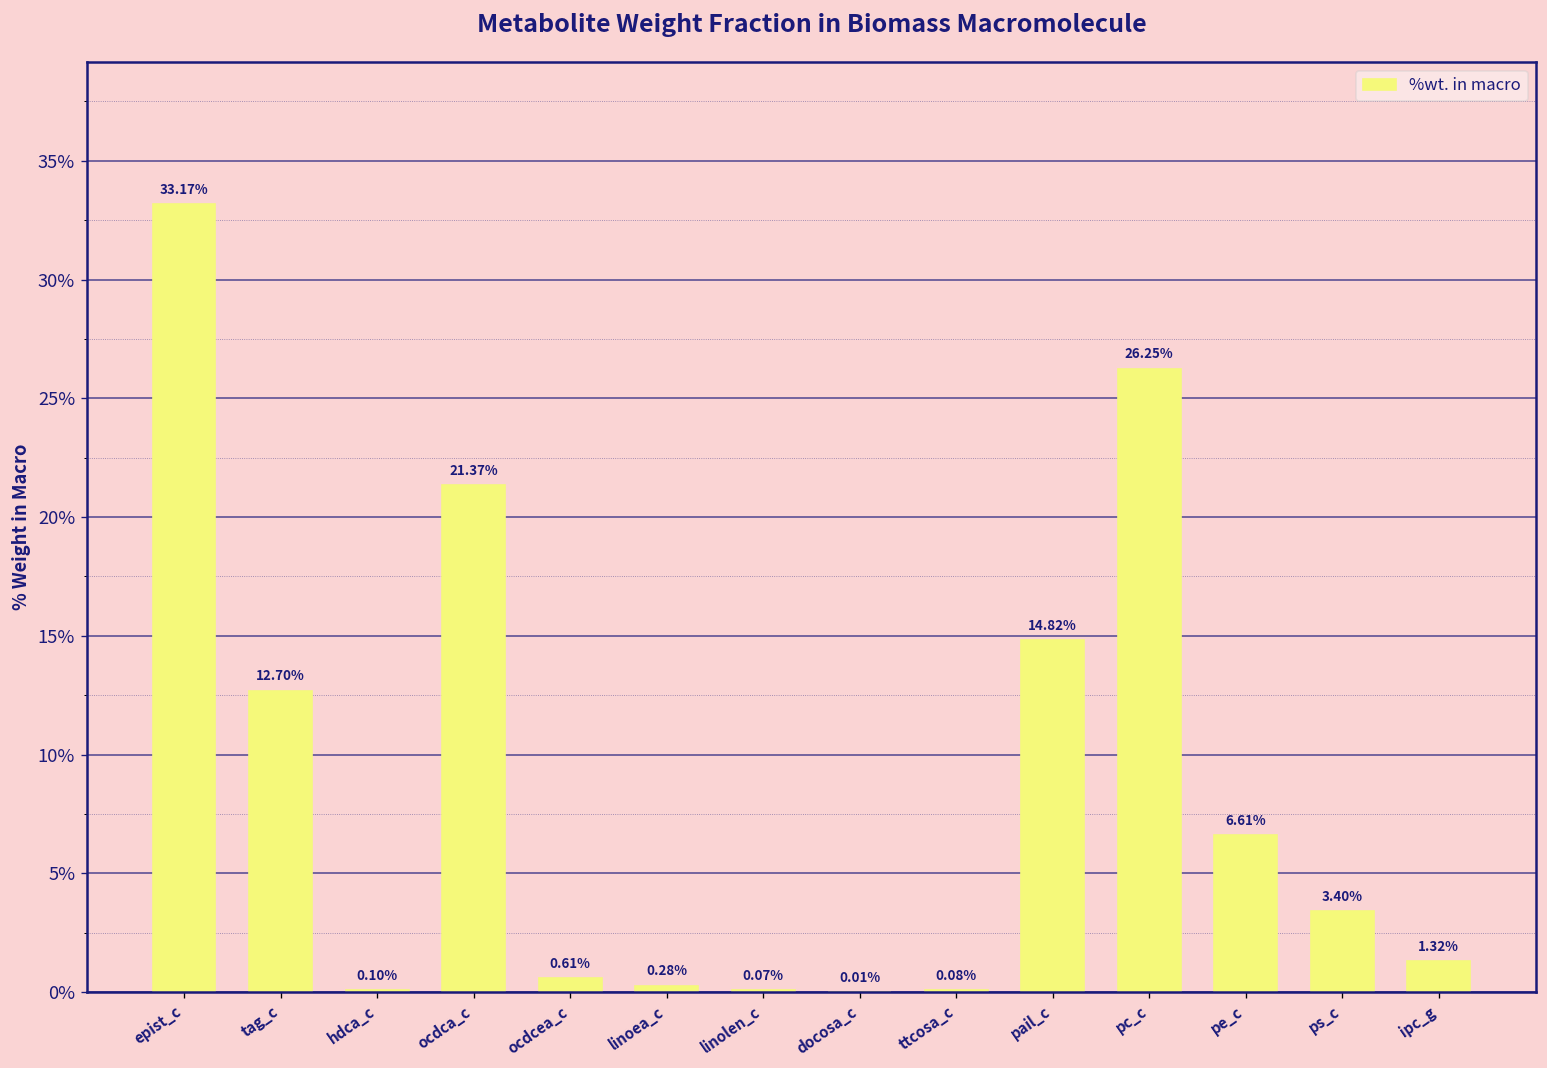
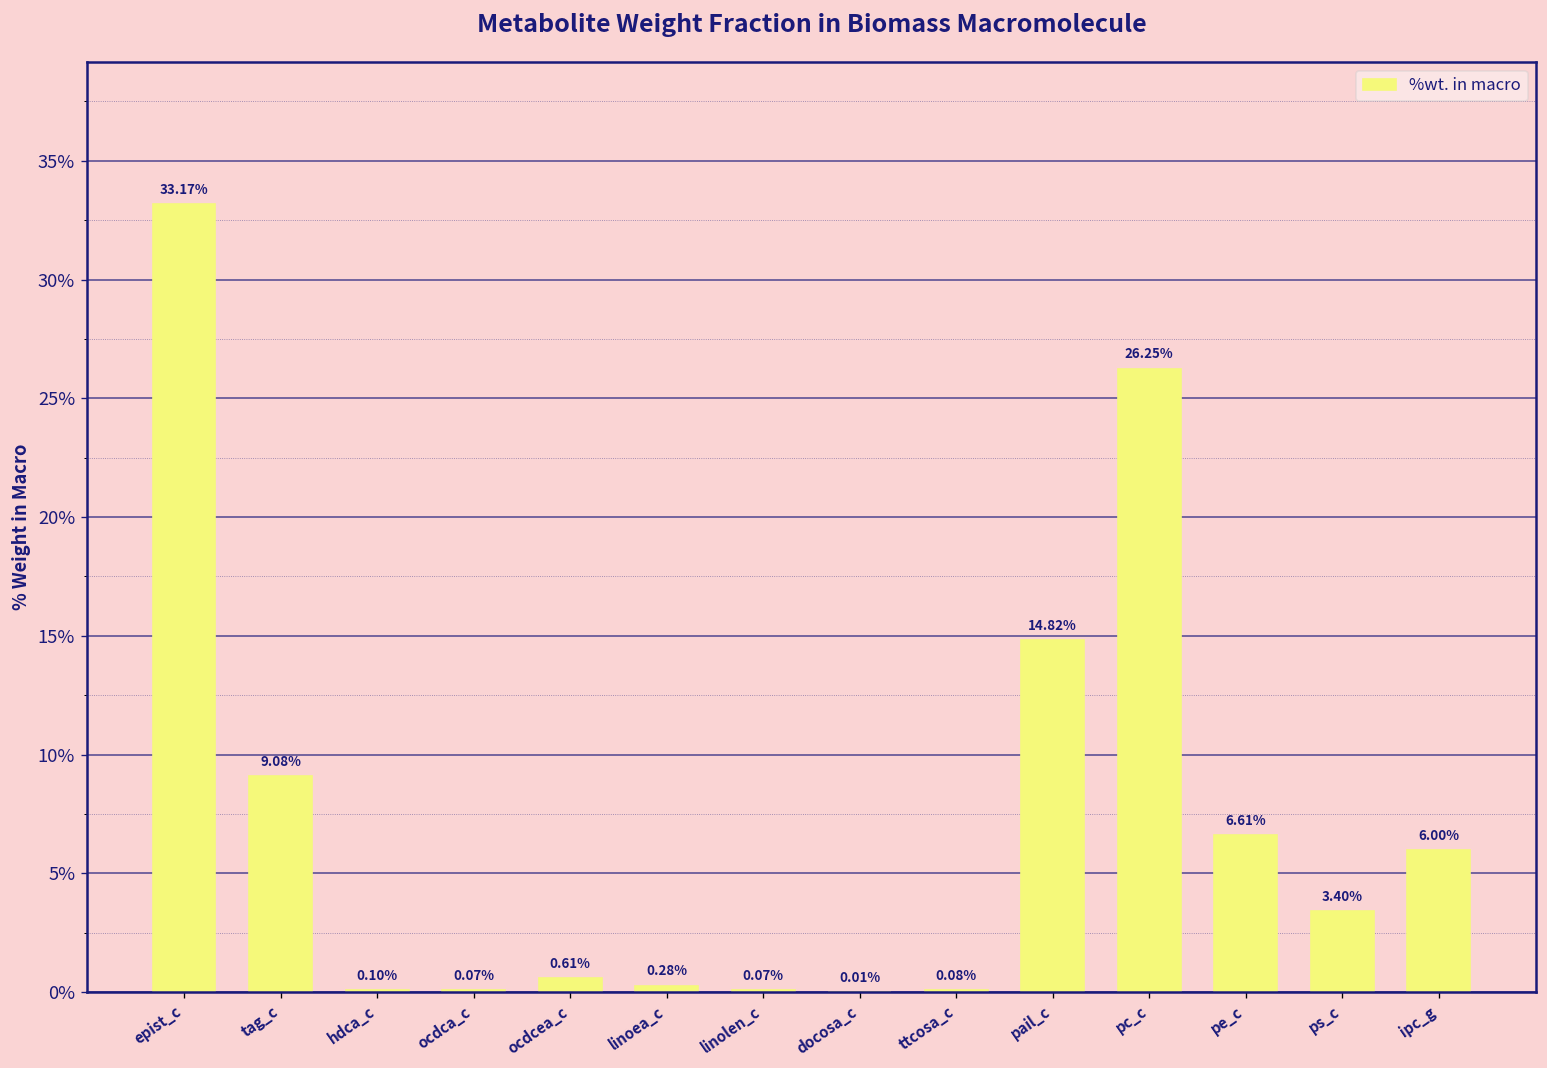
  {
    "epist_c": "33.17%",
-   "tag_c": "12.70%",
+   "tag_c": "9.08%",
    "hdca_c": "0.10%",
-   "ocdca_c": "21.37%",
+   "ocdca_c": "0.07%",
    "ocdcea_c": "0.61%",
    "linoea_c": "0.28%",
    "linolen_c": "0.07%",
    "docosa_c": "0.01%",
    "ttcosa_c": "0.08%",
    "pail_c": "14.82%",
    "pc_c": "26.25%",
    "pe_c": "6.61%",
    "ps_c": "3.40%",
-   "ipc_g": "1.32%"
+   "ipc_g": "6.00%"
  }
